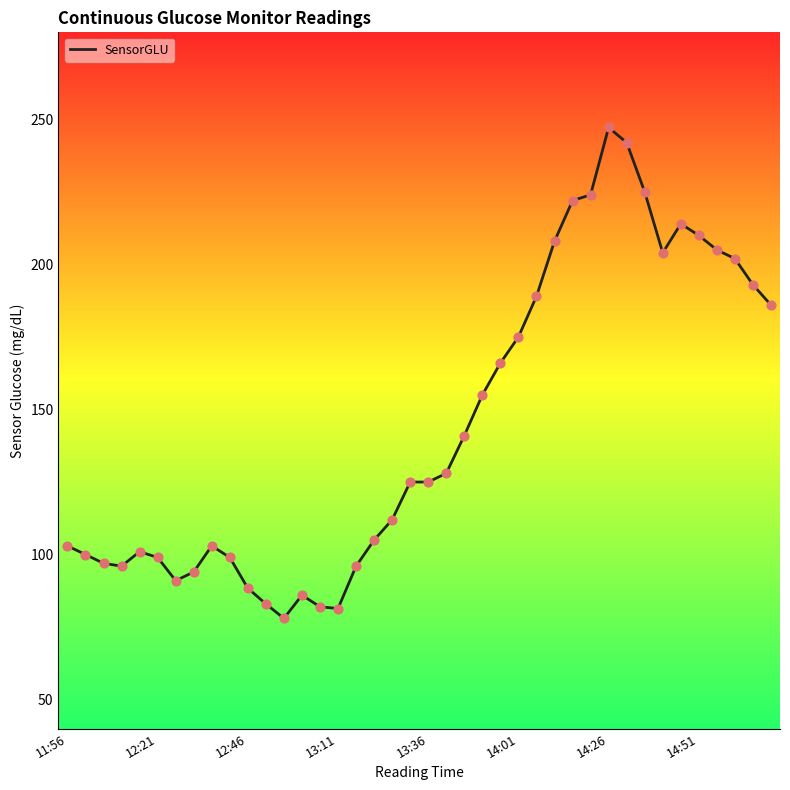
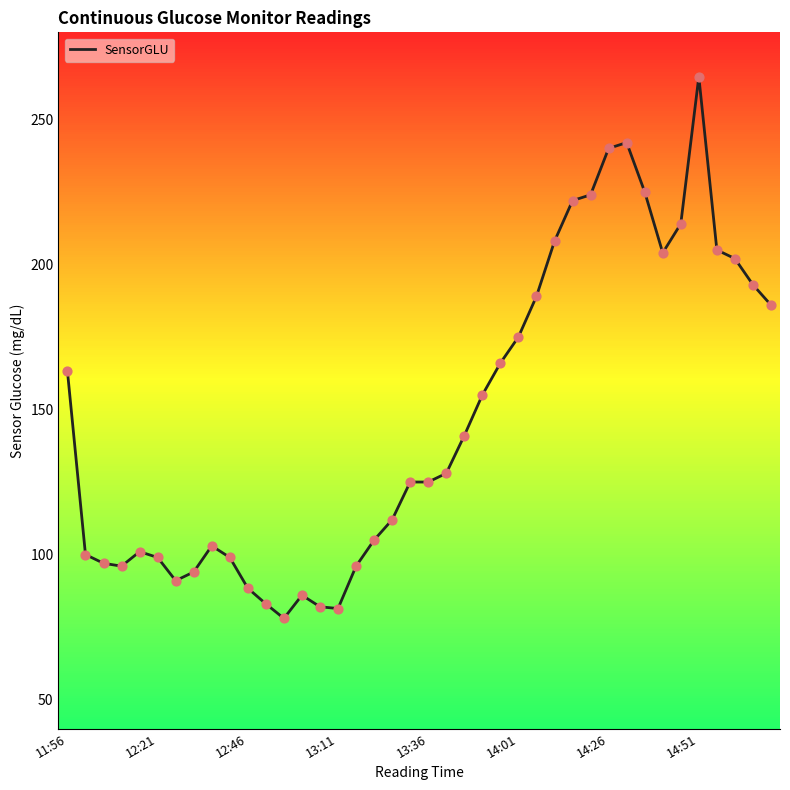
  {
    "SensorGLU": {
-     "11:56": 103,
+     "11:56": 163,
      "12:21": 99,
      "12:46": 88,
      "13:11": 81,
      "13:36": 125,
      "14:01": 175,
-     "14:26": 247,
-     "14:51": 210
+     "14:26": 240,
+     "14:51": 265
    }
  }
